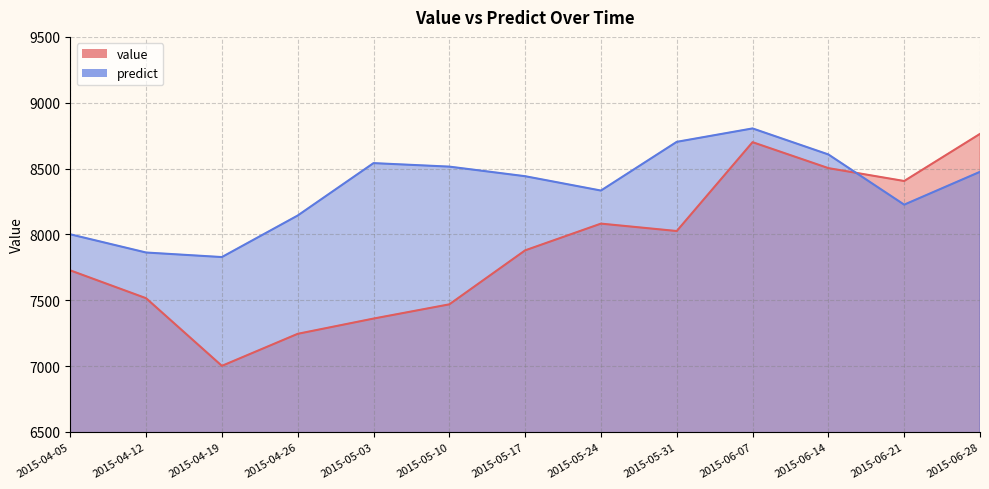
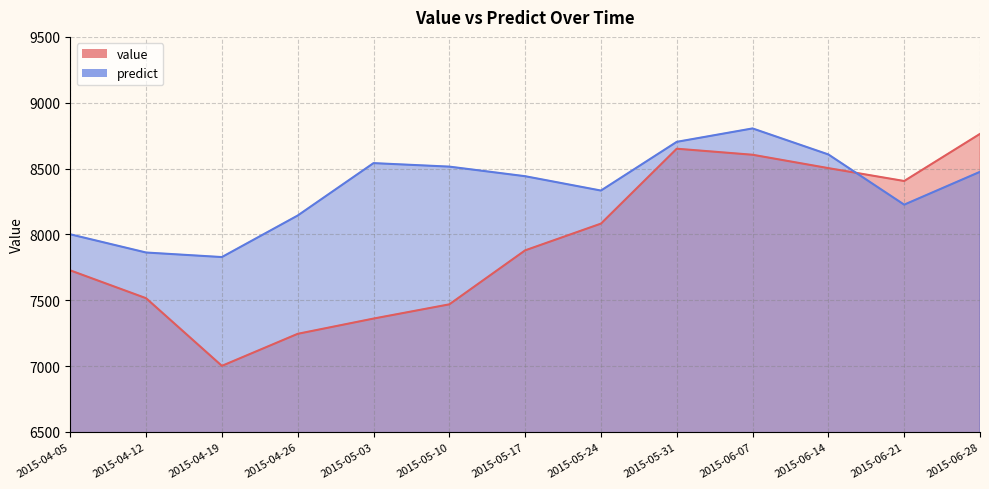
  {
    "value": {
      "2015-04-05": 7730,
      "2015-04-12": 7520,
      "2015-04-19": 7000,
      "2015-04-26": 7250,
      "2015-05-03": 7360,
      "2015-05-10": 7470,
      "2015-05-17": 7880,
      "2015-05-24": 8080,
-     "2015-05-31": 8030,
-     "2015-06-07": 8700,
+     "2015-05-31": 8650,
+     "2015-06-07": 8610,
      "2015-06-14": 8500,
      "2015-06-21": 8410,
      "2015-06-28": 8760
    },
    "predict": {
      "2015-04-05": 8000,
      "2015-04-12": 7860,
      "2015-04-19": 7830,
      "2015-04-26": 8140,
      "2015-05-03": 8540,
      "2015-05-10": 8510,
      "2015-05-17": 8440,
      "2015-05-24": 8330,
      "2015-05-31": 8700,
      "2015-06-07": 8800,
      "2015-06-14": 8610,
      "2015-06-21": 8230,
      "2015-06-28": 8480
    }
  }
